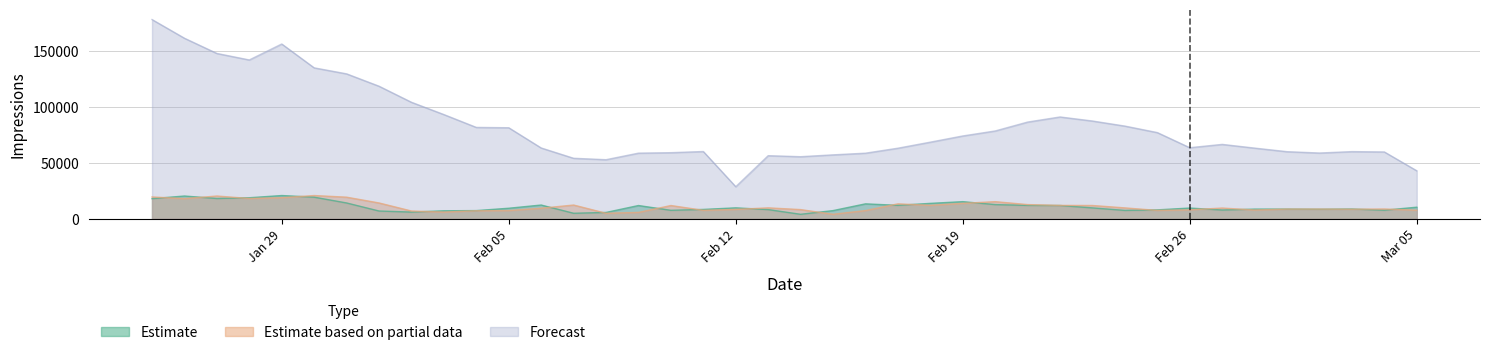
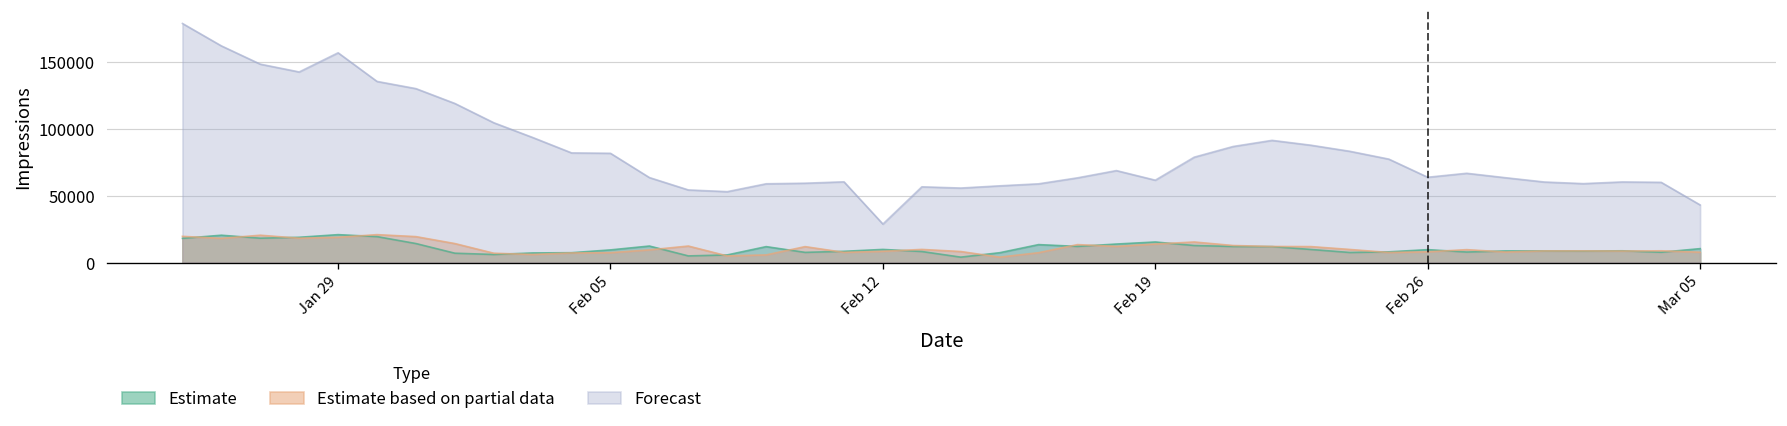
  {
    "Estimate": {
      "Mar 05": 10000
    },
    "Estimate based on partial data": {
      "Mar 05": 8000
    },
    "Forecast": {
      "Jan 29": 157000,
      "Feb 05": 82000,
      "Feb 12": 29000,
-     "Feb 19": 74000,
+     "Feb 19": 61000,
      "Feb 26": 64000,
      "Mar 05": 43000
    }
  }
